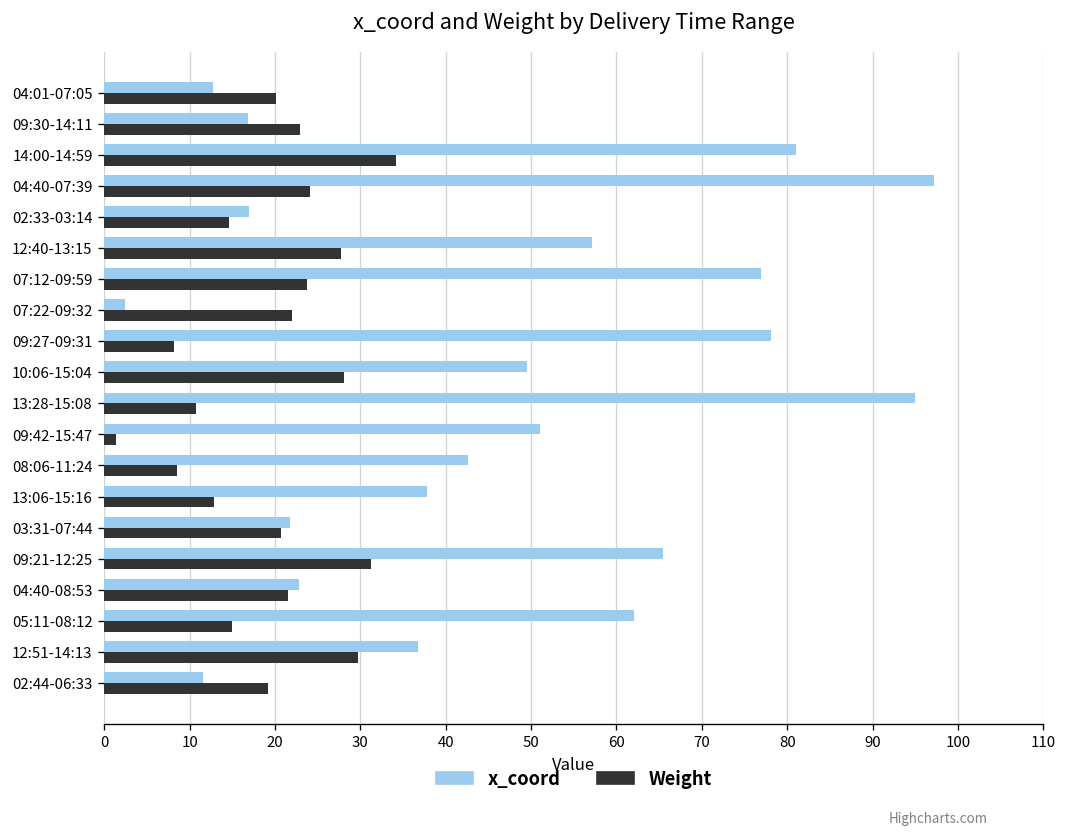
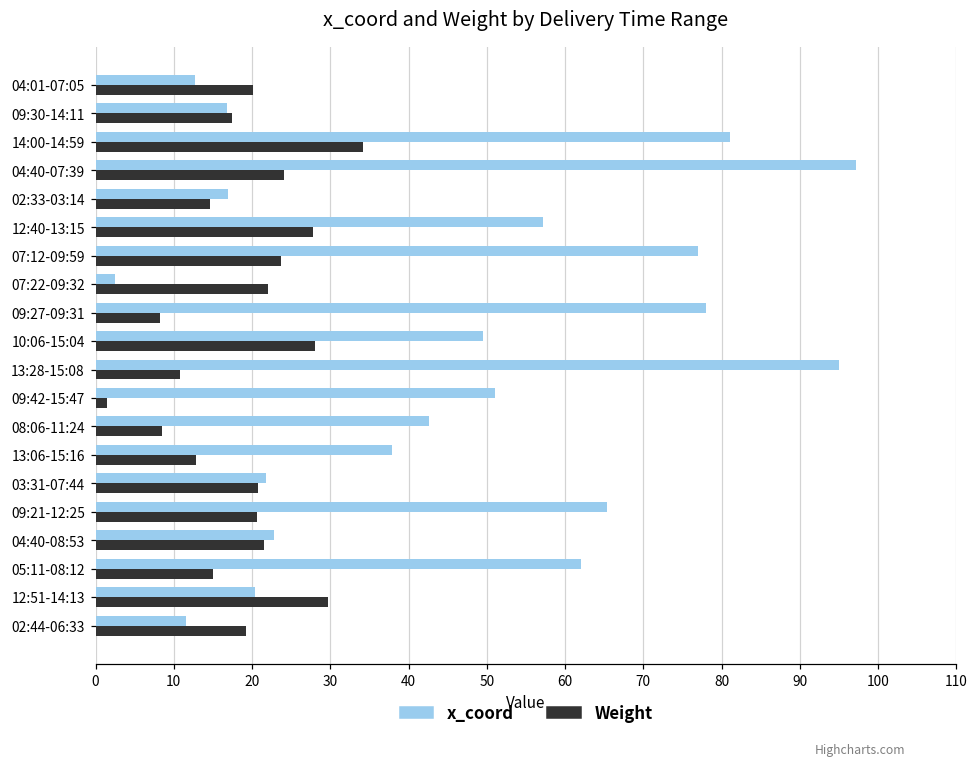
  {
    "x_coord": {
      "04:01-07:05": 13,
      "09:30-14:11": 17,
      "14:00-14:59": 81,
      "04:40-07:39": 97,
      "02:33-03:14": 17,
      "12:40-13:15": 57,
      "07:12-09:59": 77,
      "07:22-09:32": 2,
      "09:27-09:31": 78,
      "10:06-15:04": 49,
      "13:28-15:08": 95,
      "09:42-15:47": 51,
      "08:06-11:24": 43,
      "13:06-15:16": 38,
      "03:31-07:44": 22,
      "09:21-12:25": 65,
      "04:40-08:53": 23,
      "05:11-08:12": 62,
-     "12:51-14:13": 37,
+     "12:51-14:13": 20,
      "02:44-06:33": 12
    },
    "Weight": {
      "04:01-07:05": 20,
-     "09:30-14:11": 23,
+     "09:30-14:11": 17,
      "14:00-14:59": 34,
      "04:40-07:39": 24,
      "02:33-03:14": 15,
      "12:40-13:15": 28,
      "07:12-09:59": 24,
      "07:22-09:32": 22,
      "09:27-09:31": 8,
      "10:06-15:04": 28,
      "13:28-15:08": 11,
      "09:42-15:47": 1,
      "08:06-11:24": 9,
      "13:06-15:16": 13,
      "03:31-07:44": 21,
-     "09:21-12:25": 31,
+     "09:21-12:25": 21,
      "04:40-08:53": 22,
      "05:11-08:12": 15,
      "12:51-14:13": 30,
      "02:44-06:33": 19
    }
  }
